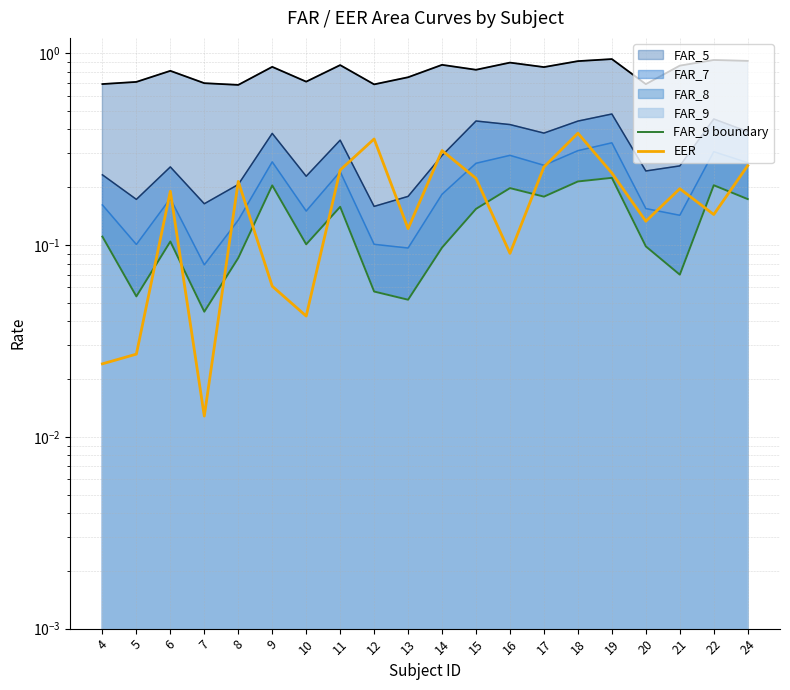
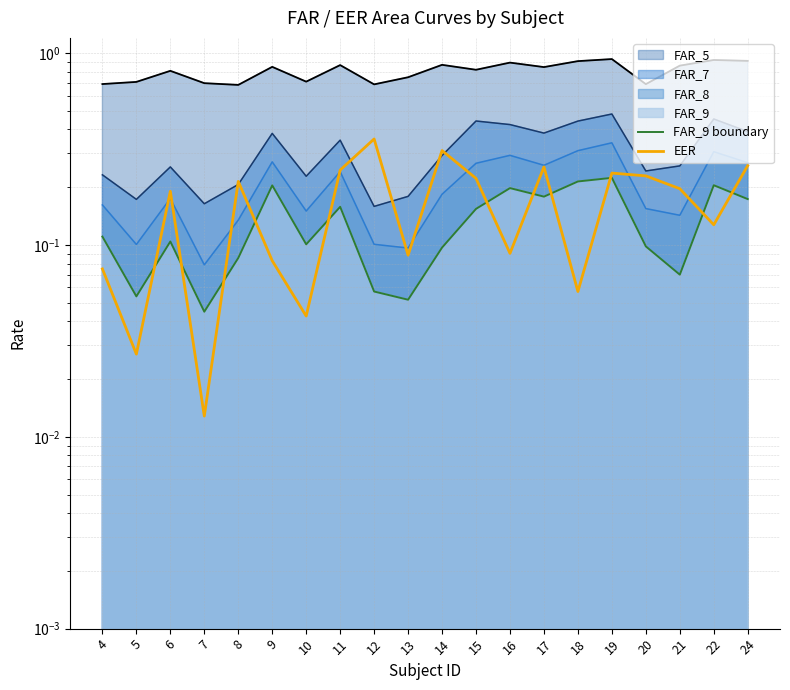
  {
    "EER": {
-     "4": 0.024,
+     "4": 0.075,
      "5": 0.027,
      "6": 0.19,
      "7": 0.013,
      "8": 0.21,
-     "9": 0.061,
+     "9": 0.083,
      "10": 0.043,
      "12": 0.36,
-     "13": 0.12,
+     "13": 0.09,
      "14": 0.31,
      "15": 0.22,
      "16": 0.09,
-     "18": 0.38,
+     "18": 0.057,
      "19": 0.24,
-     "20": 0.13,
+     "20": 0.23,
      "21": 0.20,
-     "22": 0.14,
+     "22": 0.13,
      "24": 0.26
    }
  }
